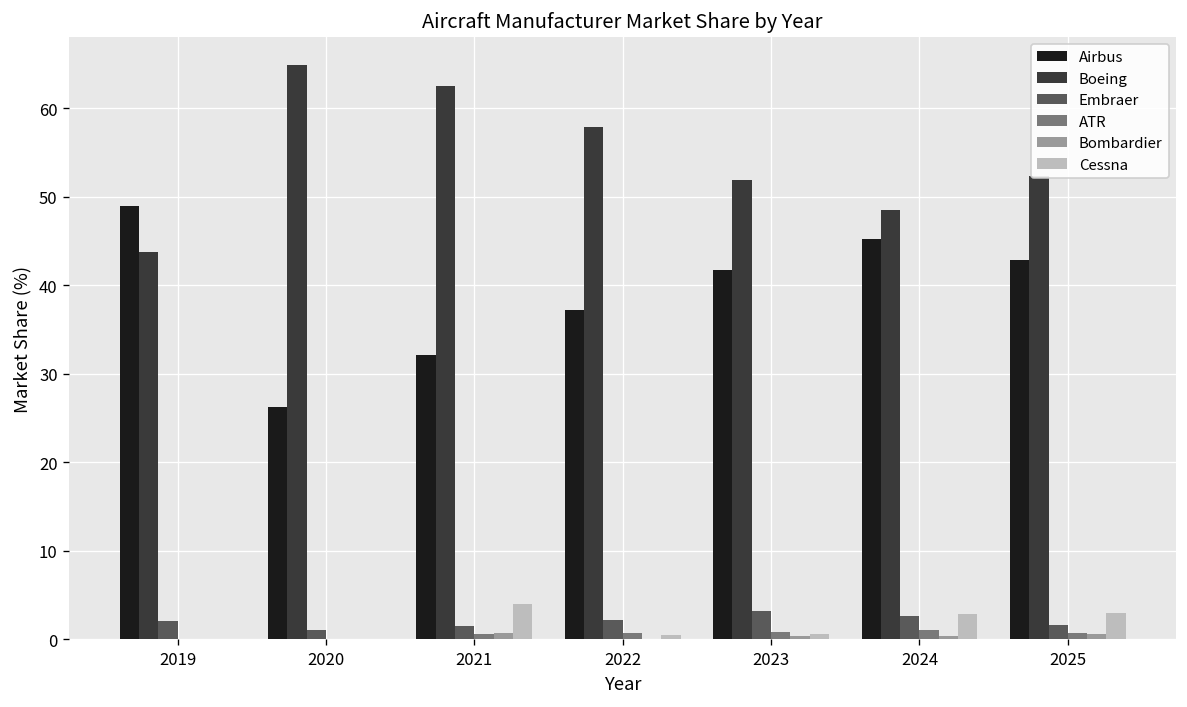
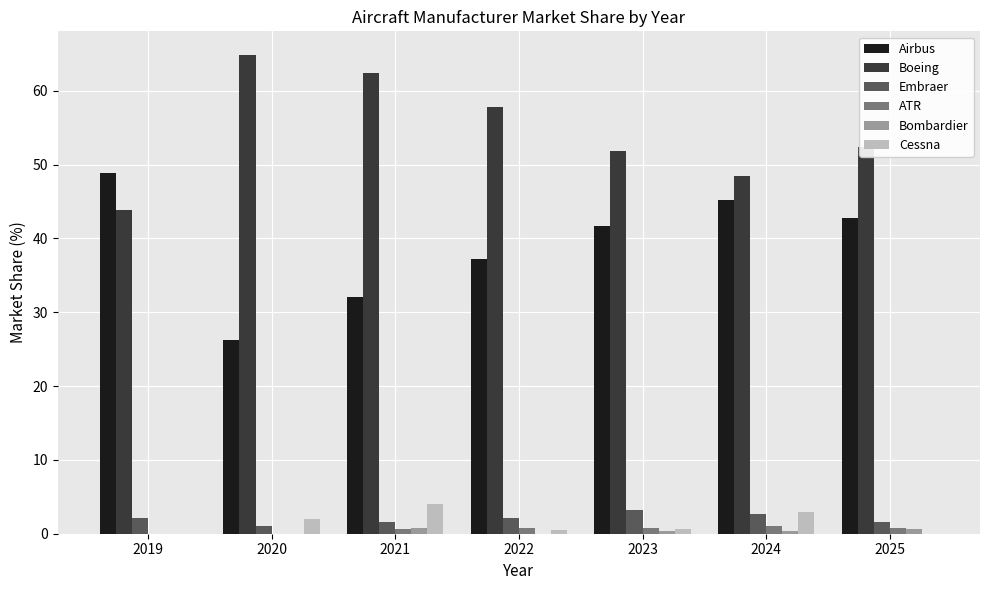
  {
    "Cessna": {
      "2019": 0,
-     "2020": 0,
+     "2020": 2,
      "2021": 4,
      "2022": 1,
      "2023": 1,
      "2024": 3,
-     "2025": 3
+     "2025": 0
    }
  }
